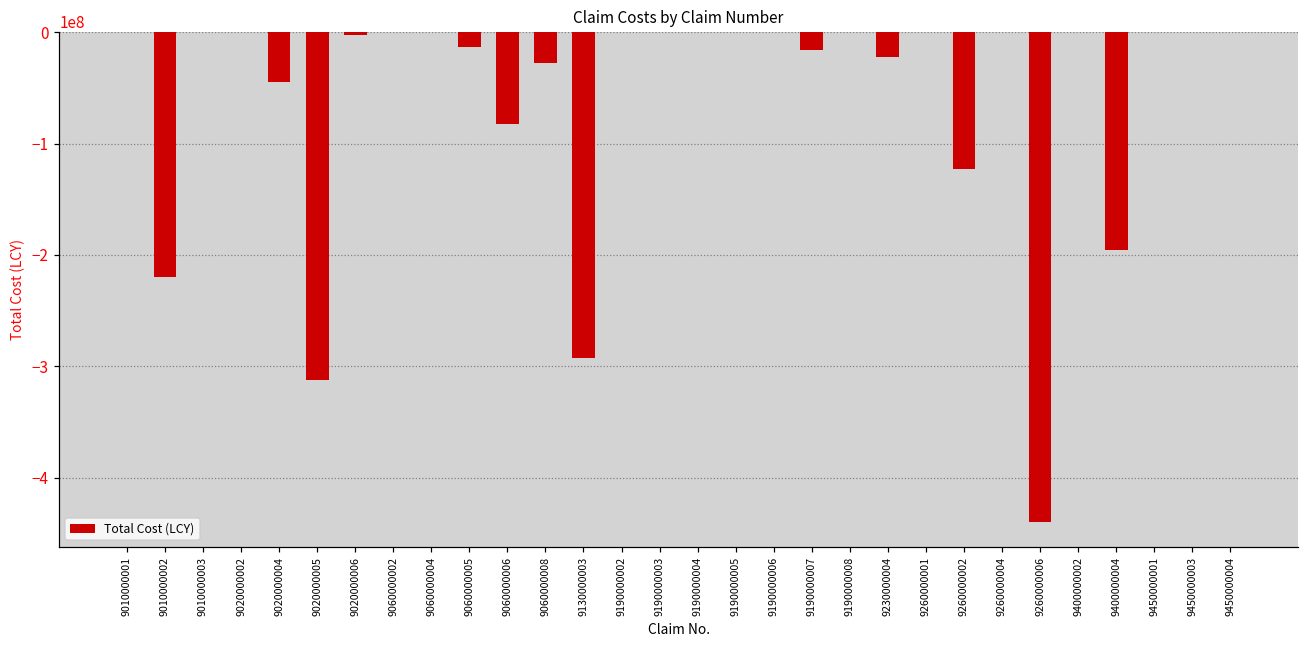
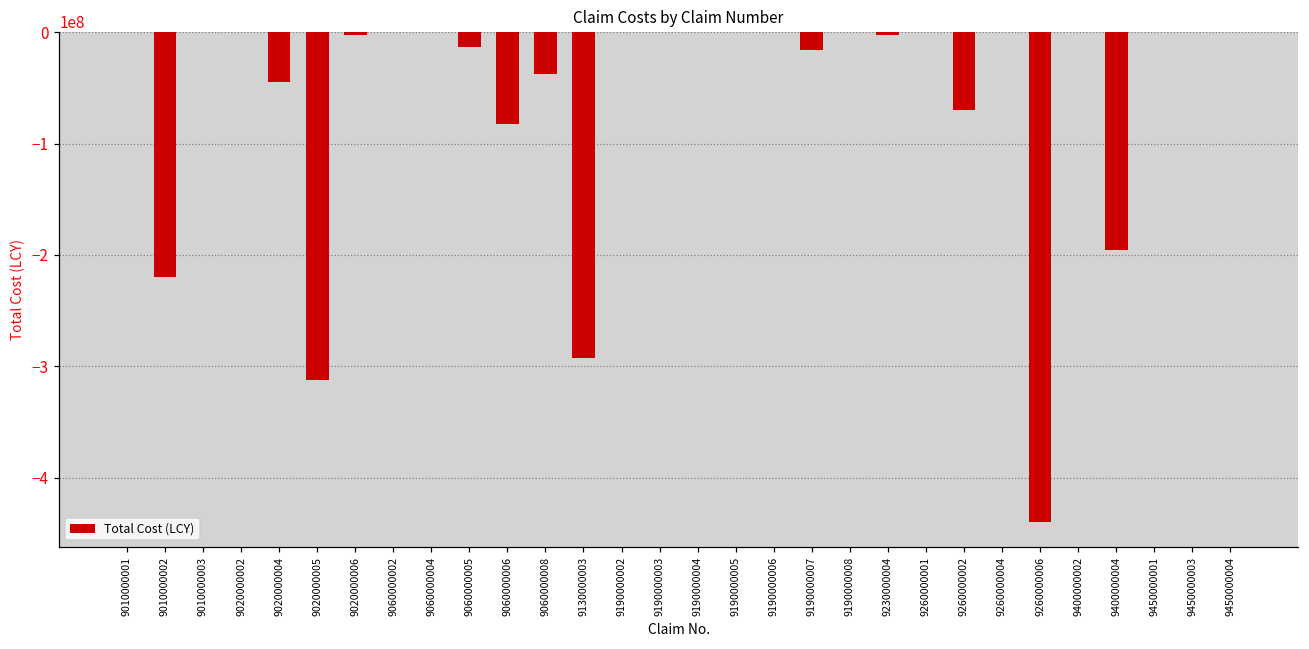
  {
    "9010000002": -219000000,
    "9020000004": -45000000,
    "9020000005": -312000000,
    "9020000006": -3000000,
    "9060000002": 0,
    "9060000004": 0,
    "9060000005": -13000000,
    "9060000006": -82000000,
-   "9060000008": -27000000,
+   "9060000008": -38000000,
    "9130000003": -293000000,
    "9190000004": 0,
    "9190000006": 0,
    "9190000007": -16000000,
-   "9230000004": -22000000,
-   "9260000002": -123000000,
+   "9230000004": -3000000,
+   "9260000002": -70000000,
    "9260000006": -440000000,
    "9400000004": -196000000
  }
